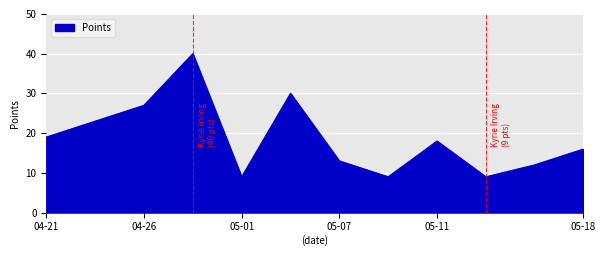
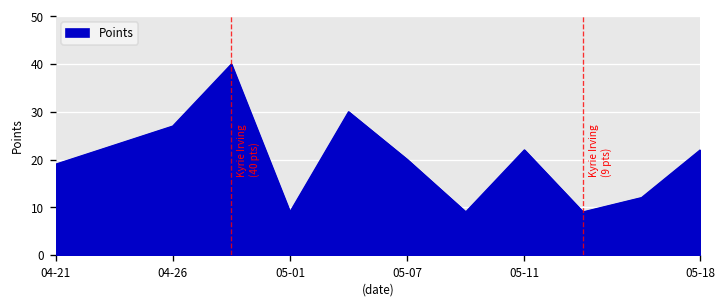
  {
    "04-21": 19,
    "04-26": 27,
    "05-01": 9,
-   "05-07": 13,
-   "05-11": 18,
-   "05-18": 16
+   "05-07": 20,
+   "05-11": 22,
+   "05-18": 22
  }
